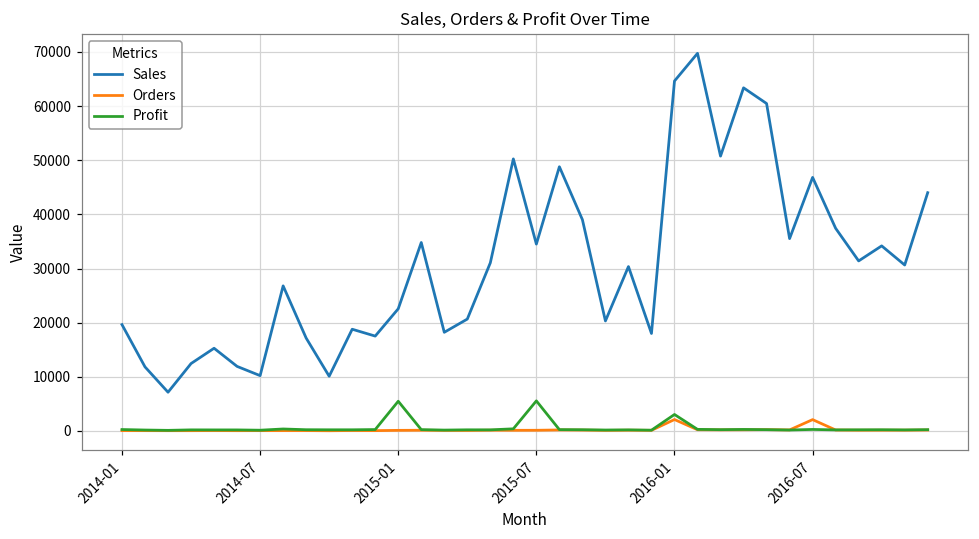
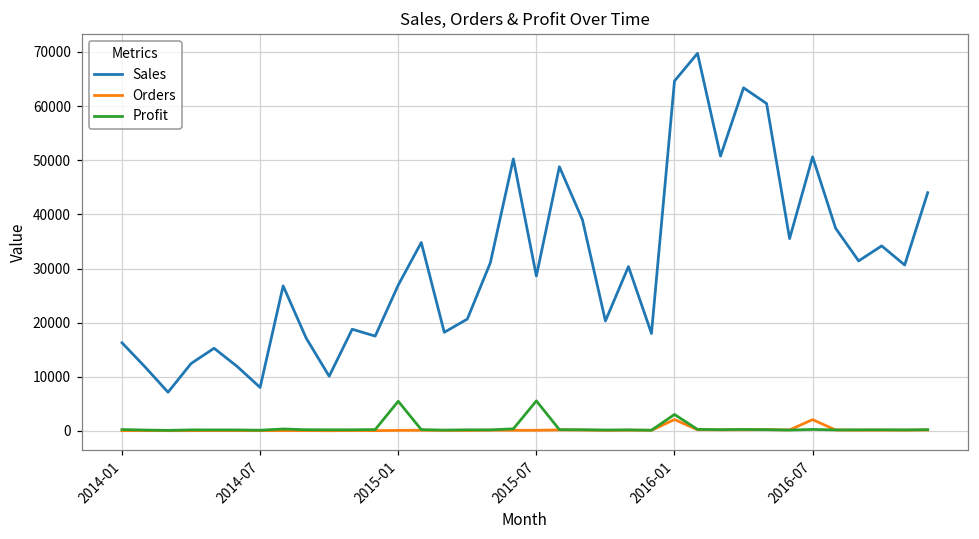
  {
    "Sales": {
-     "2014-01": 20000,
-     "2014-07": 10000,
-     "2015-01": 23000,
-     "2015-07": 35000,
+     "2014-01": 16000,
+     "2014-07": 8000,
+     "2015-01": 27000,
+     "2015-07": 29000,
      "2016-01": 65000,
-     "2016-07": 47000
+     "2016-07": 51000
    },
    "Orders": {
      "2015-01": 0,
      "2015-07": 0,
      "2016-01": 2000,
      "2016-07": 2000
    },
    "Profit": {
      "2015-01": 5000,
      "2015-07": 6000,
      "2016-01": 3000,
      "2016-07": 0
    }
  }
